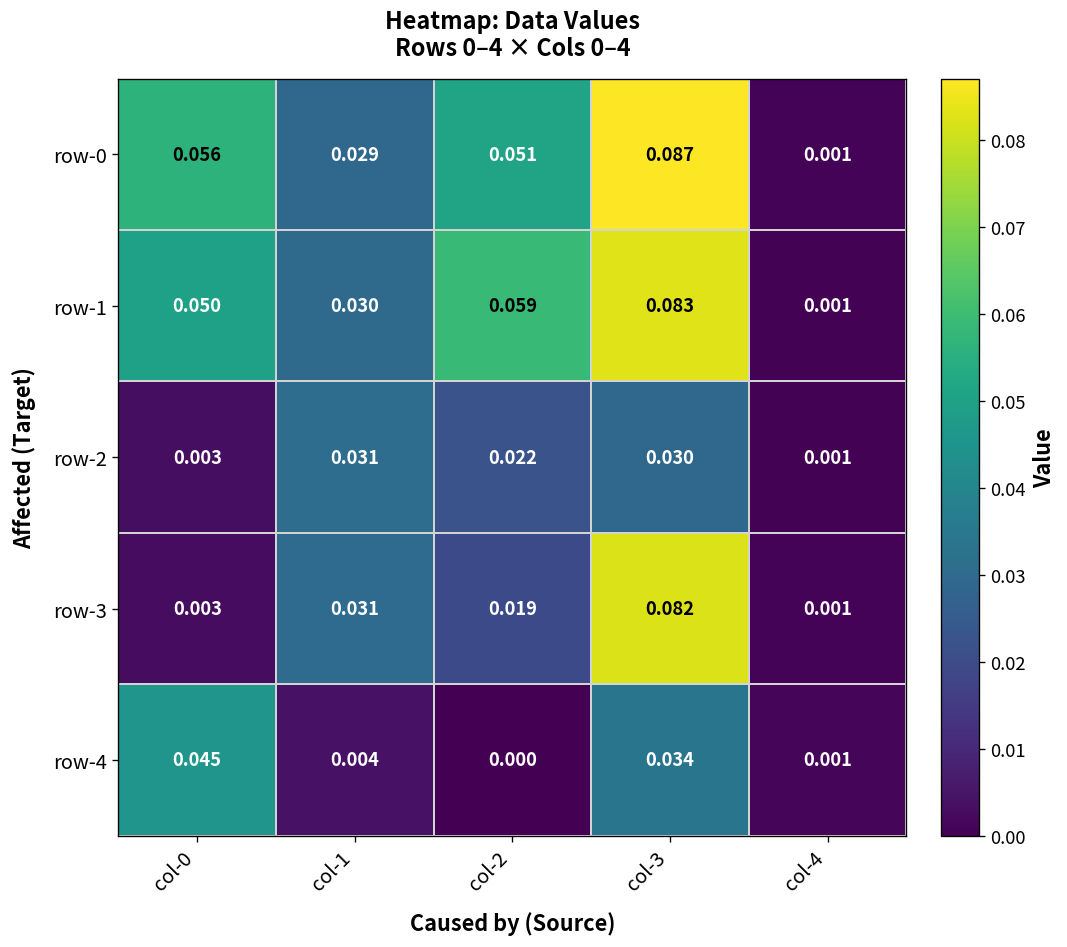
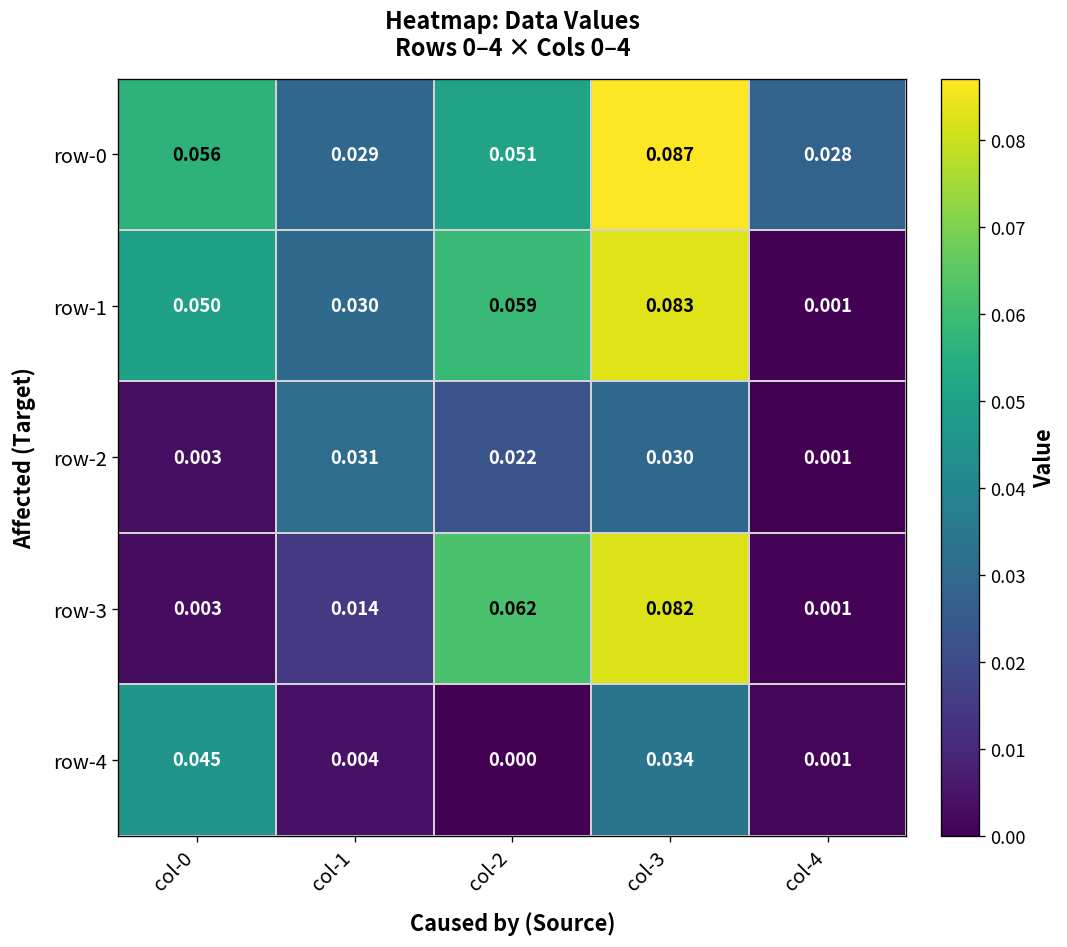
  {
    "row-0": {
      "col-0": 0.056,
      "col-1": 0.029,
      "col-2": 0.051,
      "col-3": 0.087,
-     "col-4": 0.001
+     "col-4": 0.028
    },
    "row-1": {
      "col-0": 0.050,
      "col-1": 0.030,
      "col-2": 0.059,
      "col-3": 0.083,
      "col-4": 0.001
    },
    "row-2": {
      "col-0": 0.003,
      "col-1": 0.031,
      "col-2": 0.022,
      "col-3": 0.030,
      "col-4": 0.001
    },
    "row-3": {
      "col-0": 0.003,
-     "col-1": 0.031,
-     "col-2": 0.019,
+     "col-1": 0.014,
+     "col-2": 0.062,
      "col-3": 0.082,
      "col-4": 0.001
    },
    "row-4": {
      "col-0": 0.045,
      "col-1": 0.004,
      "col-2": 0.000,
      "col-3": 0.034,
      "col-4": 0.001
    }
  }
